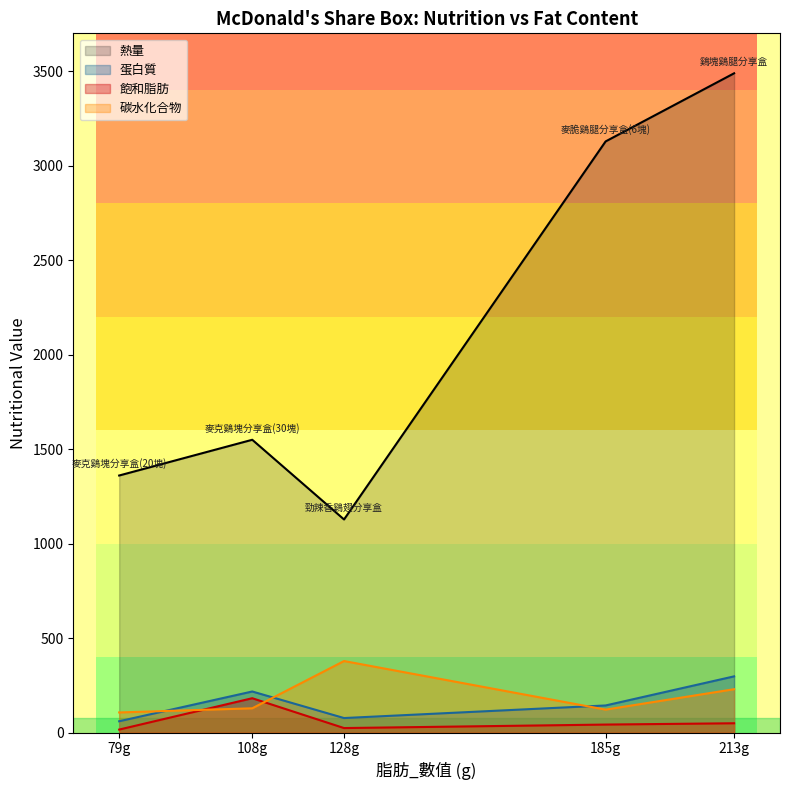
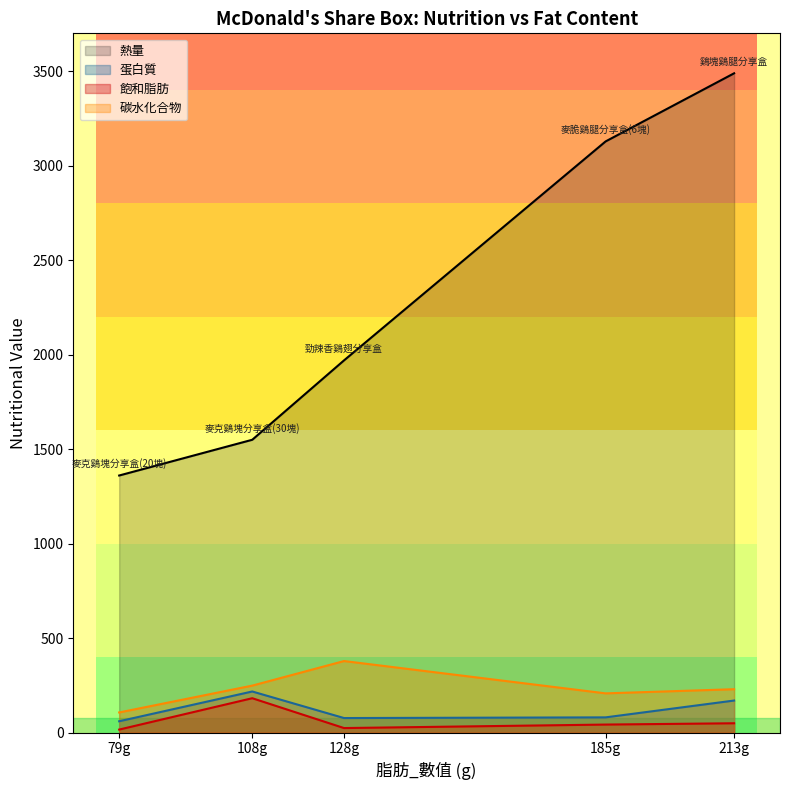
  {
    "熱量": {
-     "128g": 1130,
+     "128g": 1970,
      "213g": 3490
    },
    "蛋白質": {
      "79g": 60,
      "108g": 220,
      "128g": 80,
-     "185g": 140,
-     "213g": 300
+     "185g": 80,
+     "213g": 170
    },
    "飽和脂肪": {
      "79g": 20,
      "108g": 180,
      "128g": 20,
      "185g": 40,
      "213g": 50
    },
    "碳水化合物": {
      "79g": 110,
-     "108g": 130,
+     "108g": 250,
      "128g": 380,
-     "185g": 120,
+     "185g": 210,
      "213g": 230
    }
  }
